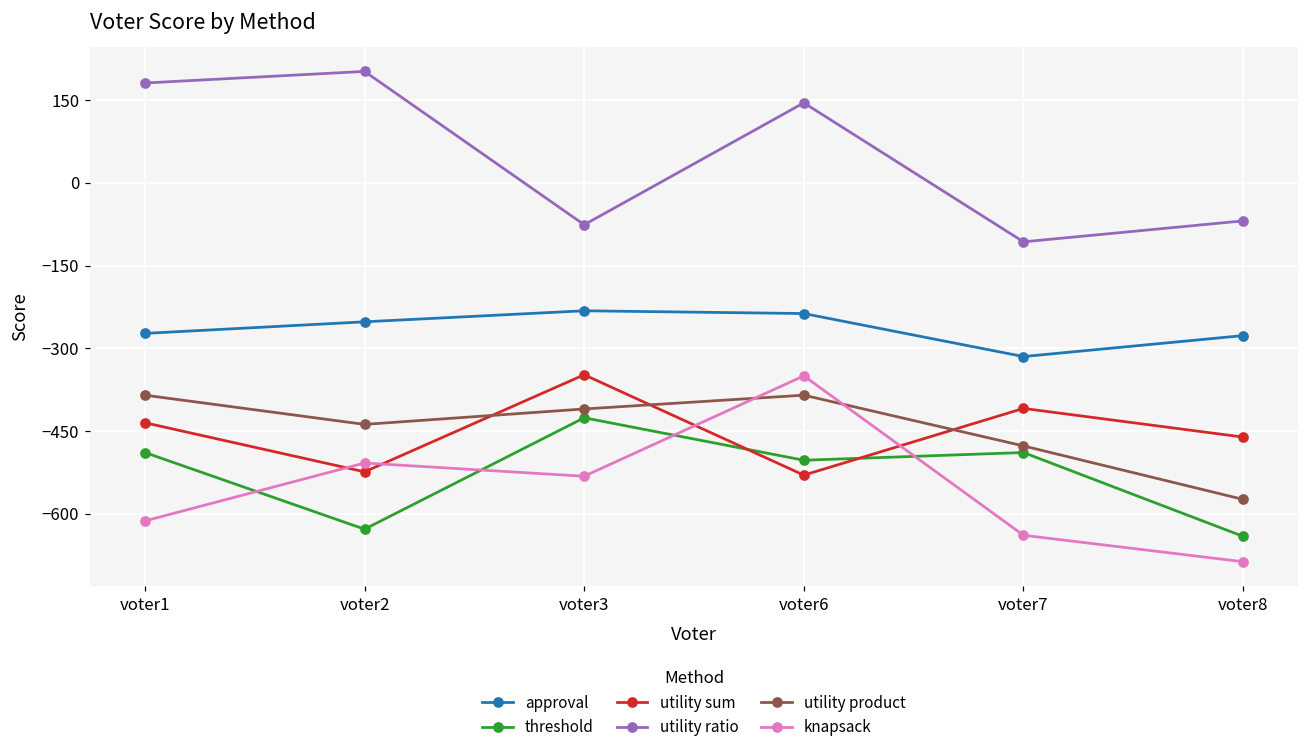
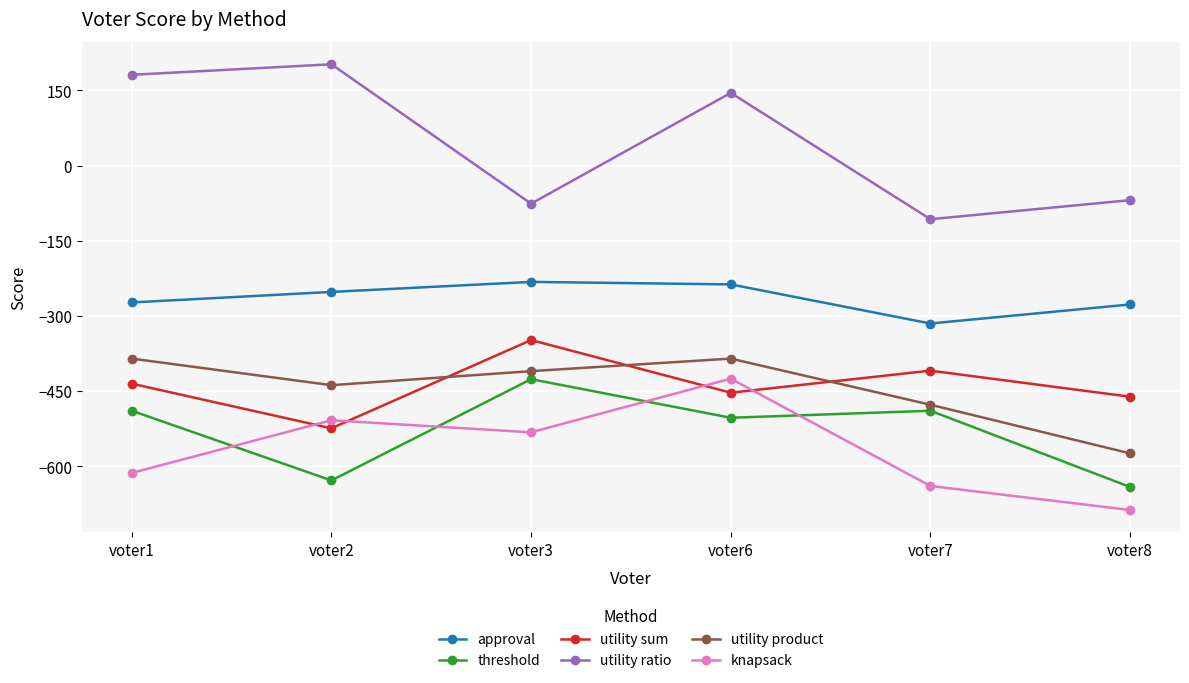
  {
    "approval": {
      "voter1": -270,
      "voter2": -250,
      "voter3": -230,
      "voter6": -240,
      "voter7": -320,
      "voter8": -280
    },
    "threshold": {
      "voter1": -490,
      "voter2": -630,
      "voter3": -430,
      "voter6": -500,
      "voter7": -490,
      "voter8": -640
    },
    "utility sum": {
      "voter1": -440,
      "voter2": -520,
      "voter3": -350,
-     "voter6": -530,
+     "voter6": -450,
      "voter7": -410,
      "voter8": -460
    },
    "utility ratio": {
      "voter1": 180,
      "voter2": 200,
      "voter3": -80,
      "voter6": 150,
      "voter7": -110,
      "voter8": -70
    },
    "utility product": {
      "voter1": -390,
      "voter2": -440,
      "voter3": -410,
      "voter6": -390,
      "voter7": -480,
      "voter8": -570
    },
    "knapsack": {
      "voter1": -610,
      "voter2": -510,
      "voter3": -530,
-     "voter6": -350,
+     "voter6": -430,
      "voter7": -640,
      "voter8": -690
    }
  }
